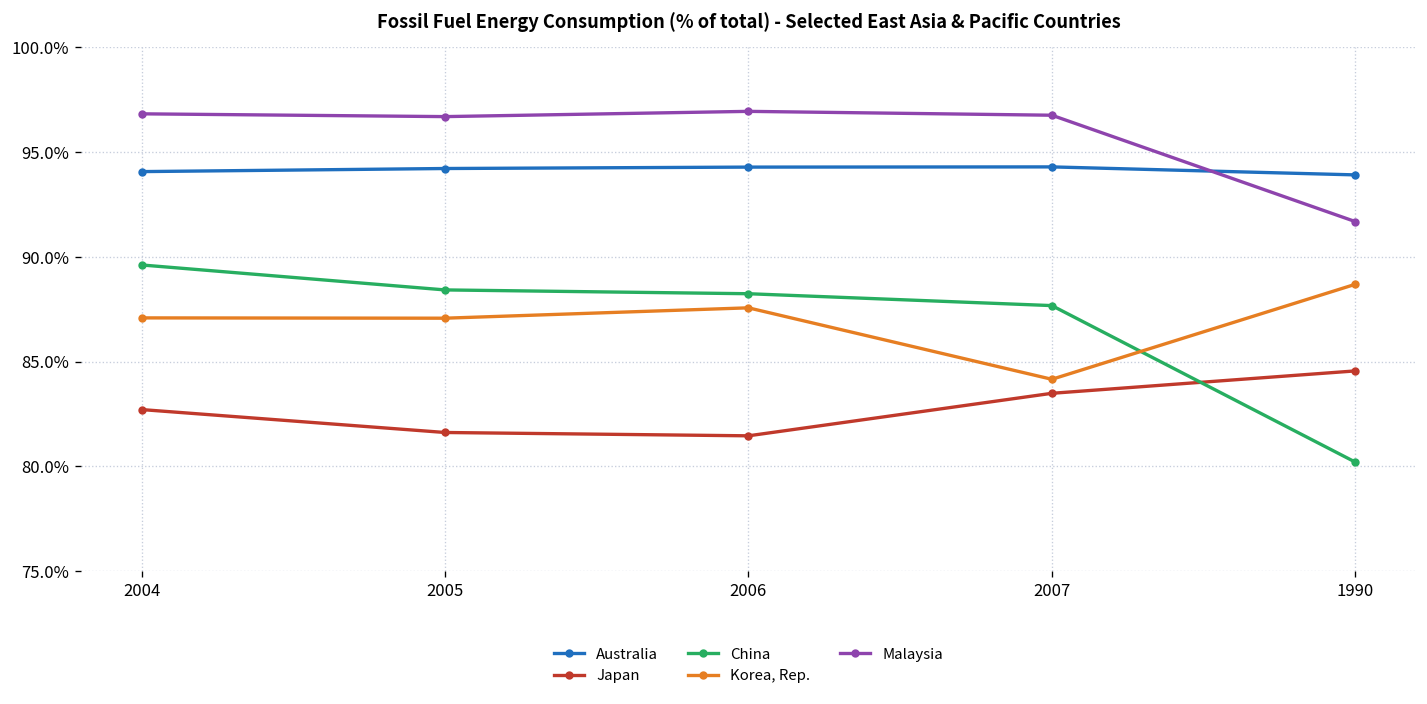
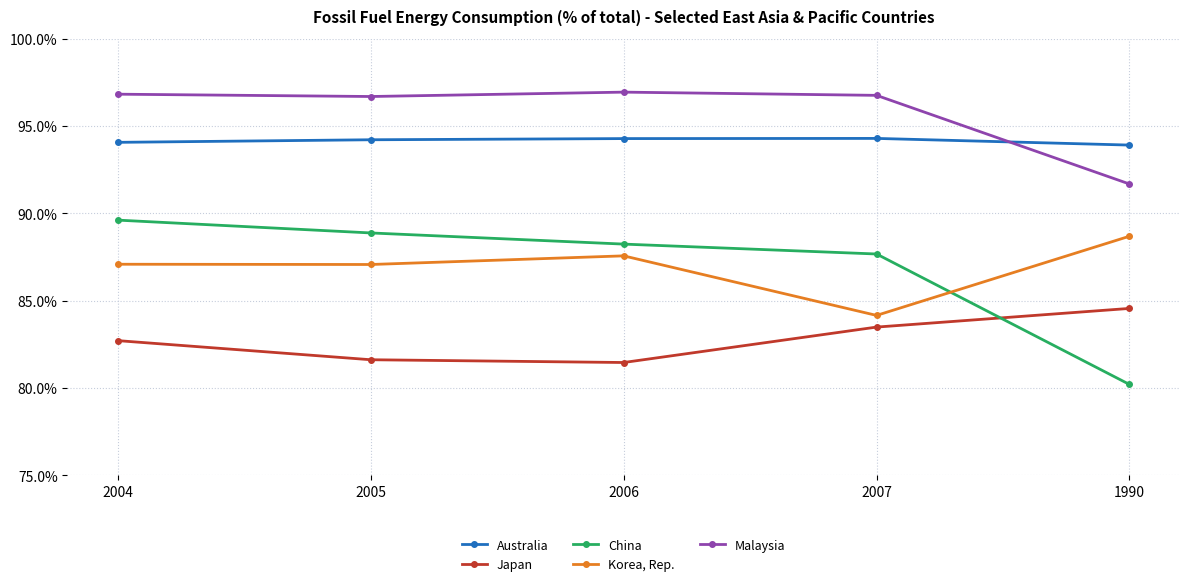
  {
    "Australia": {
      "2004": "94.1%",
      "2005": "94.2%",
      "2006": "94.3%",
      "2007": "94.3%",
      "1990": "93.9%"
    },
    "Japan": {
      "2004": "82.7%",
      "2005": "81.6%",
      "2006": "81.5%",
      "2007": "83.5%",
      "1990": "84.6%"
    },
    "China": {
      "2004": "89.6%",
-     "2005": "88.4%",
+     "2005": "88.9%",
      "2006": "88.2%",
      "2007": "87.7%",
      "1990": "80.2%"
    },
    "Korea, Rep.": {
      "2004": "87.1%",
      "2005": "87.1%",
      "2006": "87.6%",
      "2007": "84.2%",
      "1990": "88.7%"
    },
    "Malaysia": {
      "2004": "96.8%",
      "2005": "96.7%",
      "2006": "96.9%",
      "2007": "96.8%",
      "1990": "91.7%"
    }
  }
